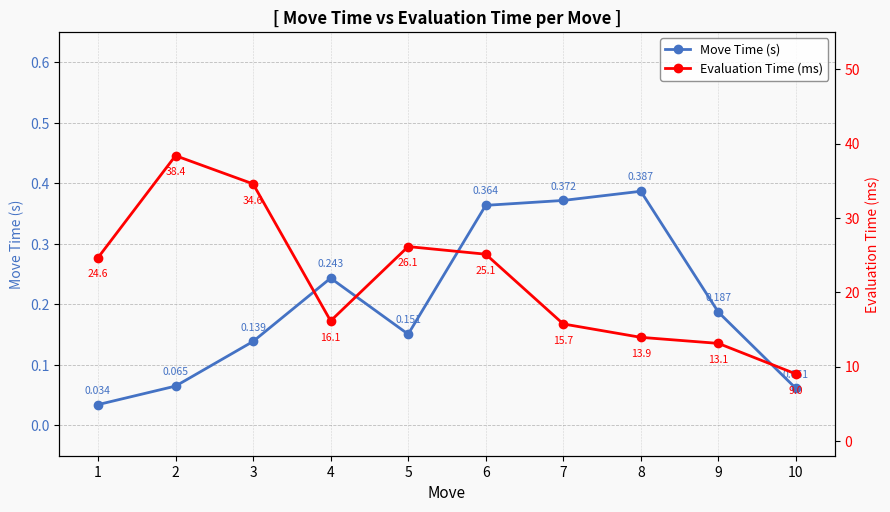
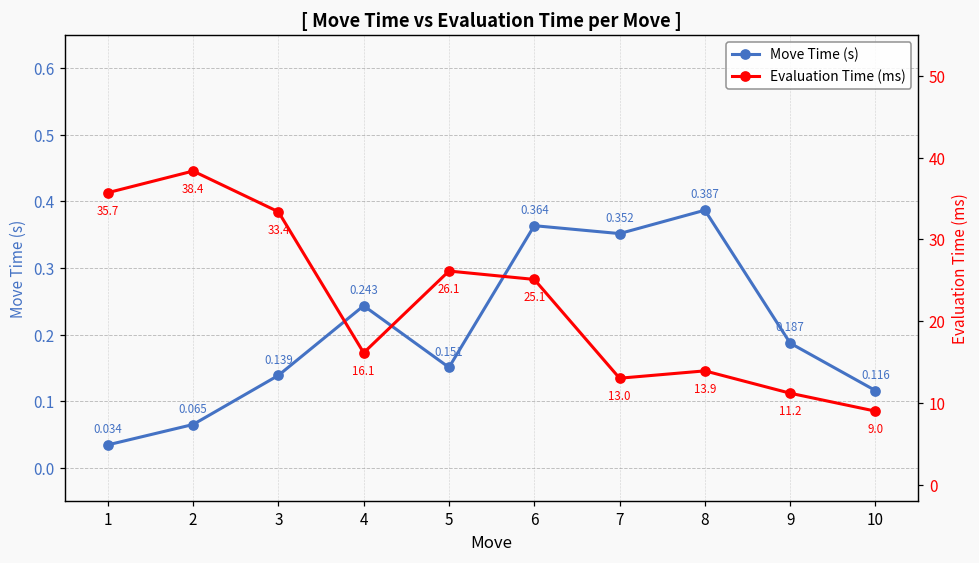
  {
    "Move Time (s)": {
      "1": 0.034,
      "2": 0.065,
      "3": 0.139,
      "4": 0.243,
      "5": 0.151,
      "6": 0.364,
-     "7": 0.372,
+     "7": 0.352,
      "8": 0.387,
      "9": 0.187,
-     "10": 0.061
+     "10": 0.116
    },
    "Evaluation Time (ms)": {
-     "1": 24.6,
+     "1": 35.7,
      "2": 38.4,
-     "3": 34.6,
+     "3": 33.4,
      "4": 16.1,
      "5": 26.1,
      "6": 25.1,
-     "7": 15.7,
+     "7": 13.0,
      "8": 13.9,
-     "9": 13.1,
+     "9": 11.2,
      "10": 9.0
    }
  }
